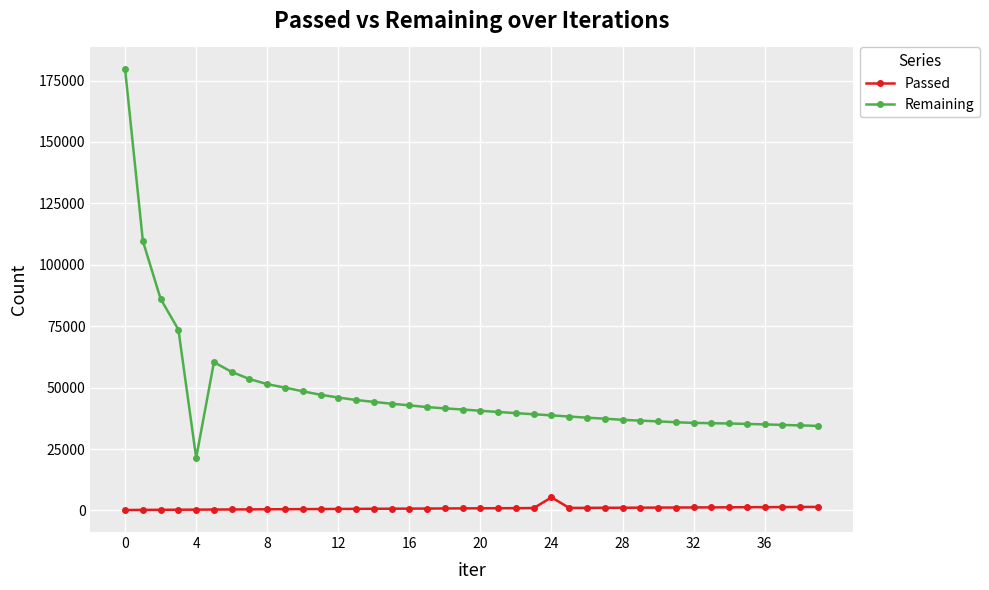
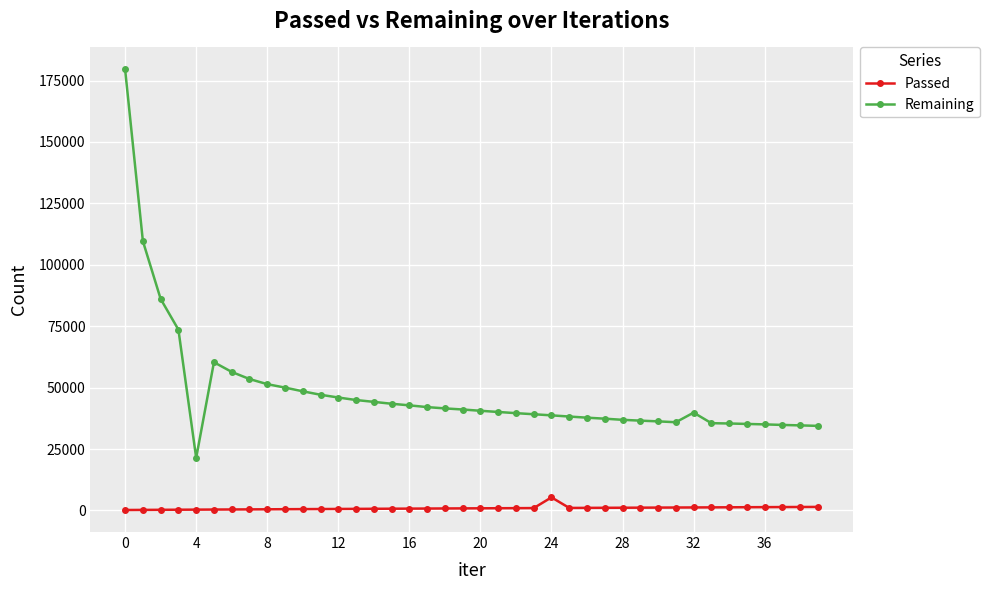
  {
    "Passed": {
      "0": 0,
      "4": 0,
      "8": 0,
      "12": 1000,
      "16": 1000,
      "20": 1000,
      "24": 5000,
      "28": 1000,
      "32": 1000,
      "36": 1000
    },
    "Remaining": {
      "0": 180000,
      "4": 21000,
      "8": 51000,
      "12": 46000,
      "16": 43000,
      "20": 41000,
      "24": 39000,
      "28": 37000,
-     "32": 36000,
+     "32": 40000,
      "36": 35000
    }
  }
